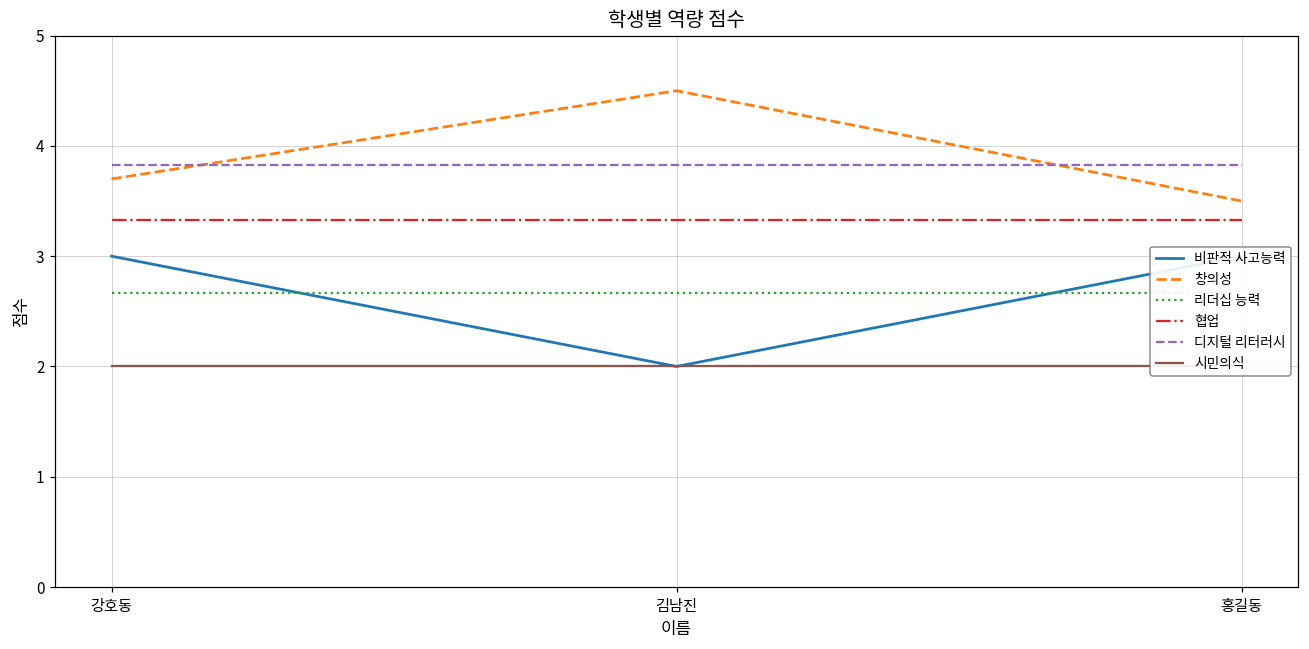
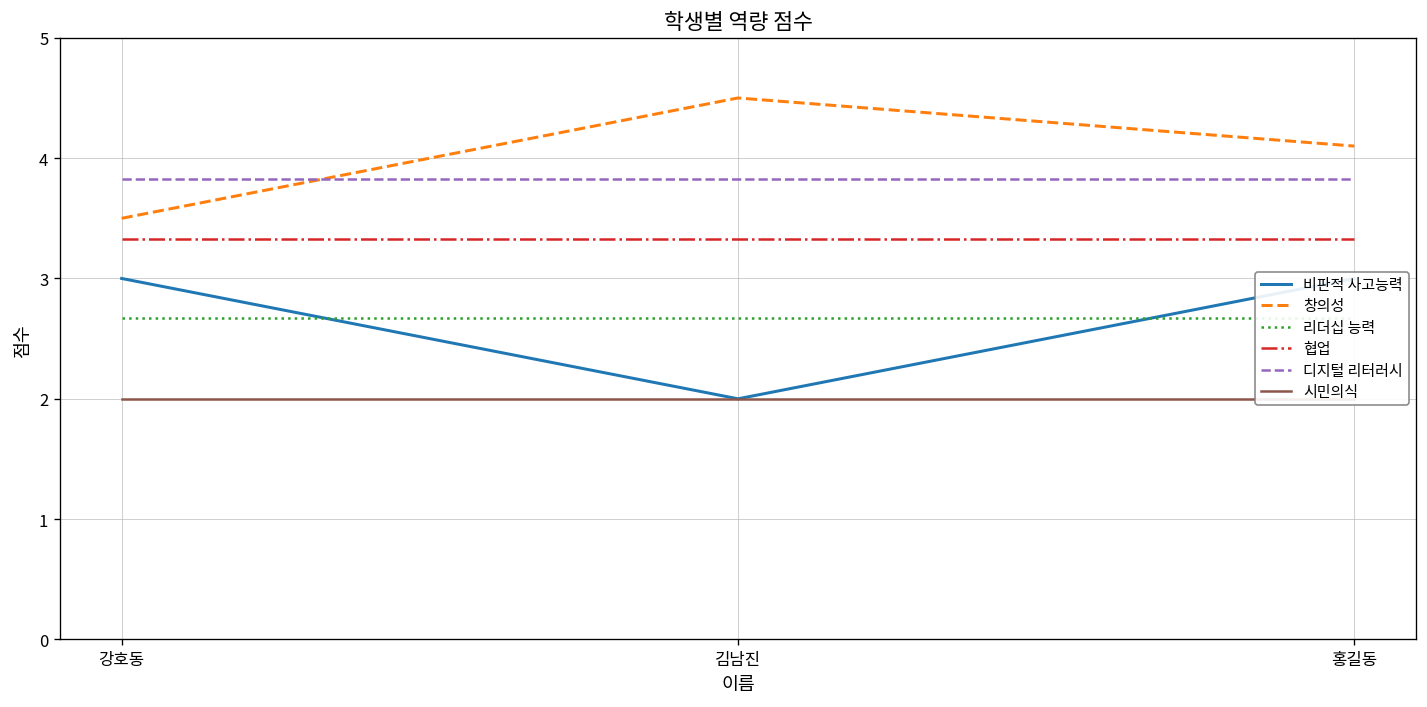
  {
    "비판적 사고능력": {
      "강호동": 3.0
    },
    "창의성": {
-     "강호동": 3.7,
+     "강호동": 3.5,
      "김남진": 4.5,
-     "홍길동": 3.5
+     "홍길동": 4.1
    },
    "리더십 능력": {
      "강호동": 2.67,
      "김남진": 2.67
    },
    "협업": {
      "강호동": 3.33,
      "김남진": 3.33,
      "홍길동": 3.33
    },
    "디지털 리터러시": {
      "강호동": 3.83,
      "김남진": 3.83,
      "홍길동": 3.83
    },
    "시민의식": {
      "강호동": 2.0
    }
  }
